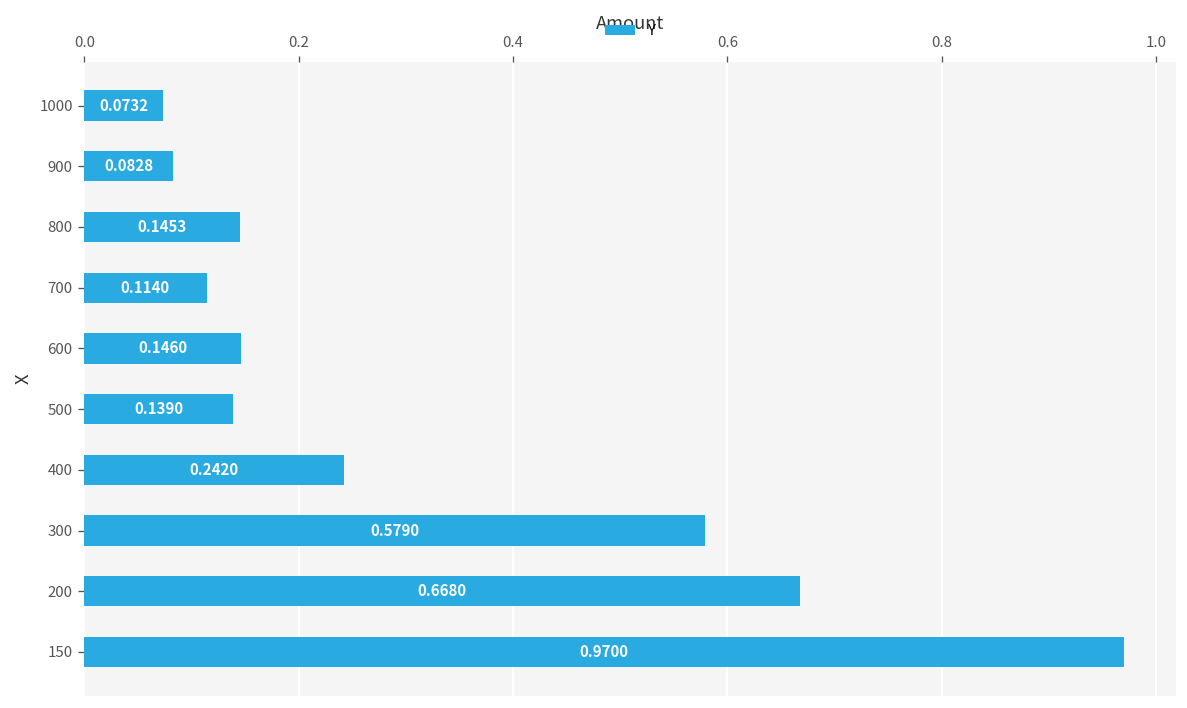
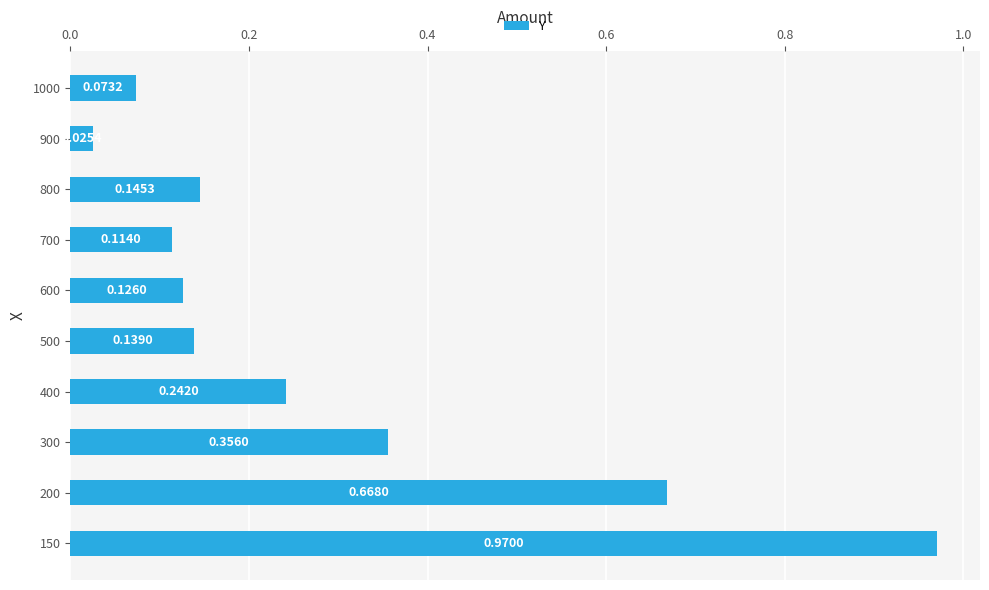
  {
    "1000": 0.0732,
-   "900": 0.0828,
+   "900": 0.0254,
    "800": 0.1453,
    "700": 0.1140,
-   "600": 0.1460,
+   "600": 0.1260,
    "500": 0.1390,
    "400": 0.2420,
-   "300": 0.5790,
+   "300": 0.3560,
    "200": 0.6680,
    "150": 0.9700
  }
